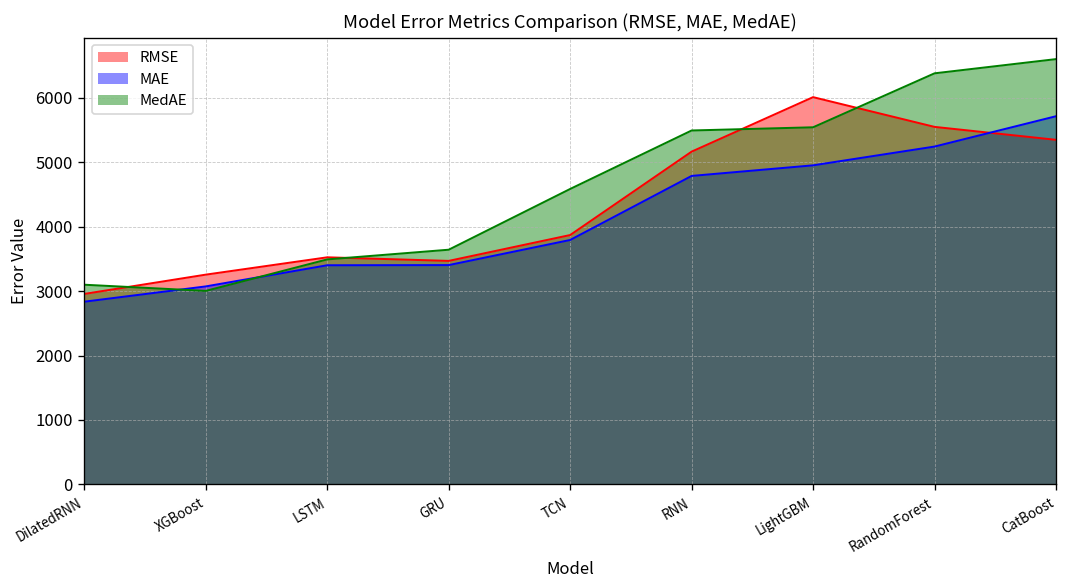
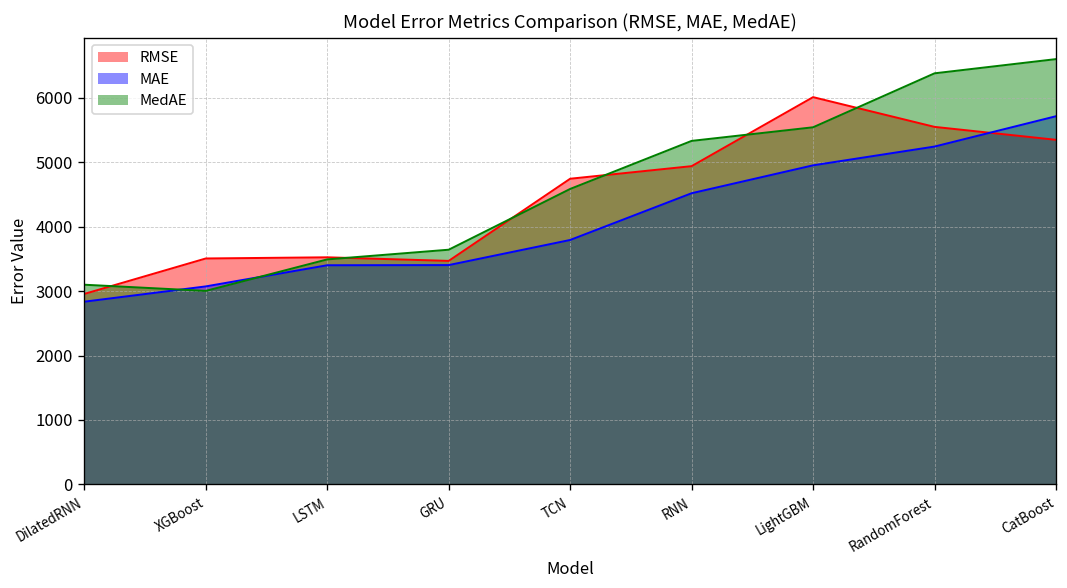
  {
    "RMSE": {
      "DilatedRNN": 3000,
-     "XGBoost": 3300,
+     "XGBoost": 3500,
      "GRU": 3500,
-     "TCN": 3900,
-     "RNN": 5200,
+     "TCN": 4700,
+     "RNN": 4900,
      "LightGBM": 6000,
      "RandomForest": 5500,
      "CatBoost": 5300
    },
    "MAE": {
      "DilatedRNN": 2800,
      "XGBoost": 3100,
      "LSTM": 3400,
      "GRU": 3400,
      "TCN": 3800,
-     "RNN": 4800,
+     "RNN": 4500,
      "LightGBM": 5000,
      "RandomForest": 5200,
      "CatBoost": 5700
    },
    "MedAE": {
      "DilatedRNN": 3100,
      "XGBoost": 3000,
      "GRU": 3600,
      "TCN": 4600,
-     "RNN": 5500,
+     "RNN": 5300,
      "LightGBM": 5500,
      "RandomForest": 6400,
      "CatBoost": 6600
    }
  }
